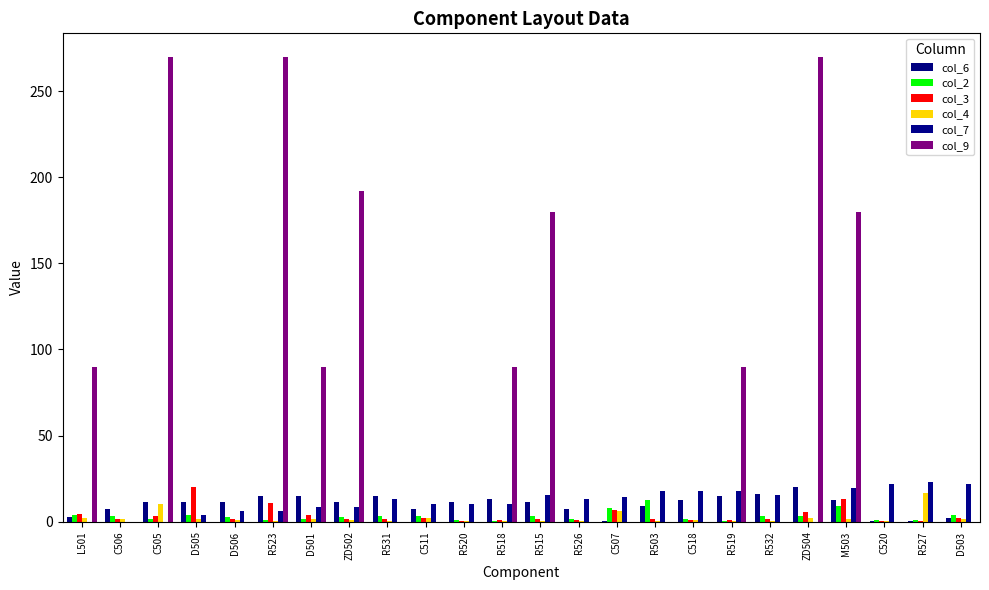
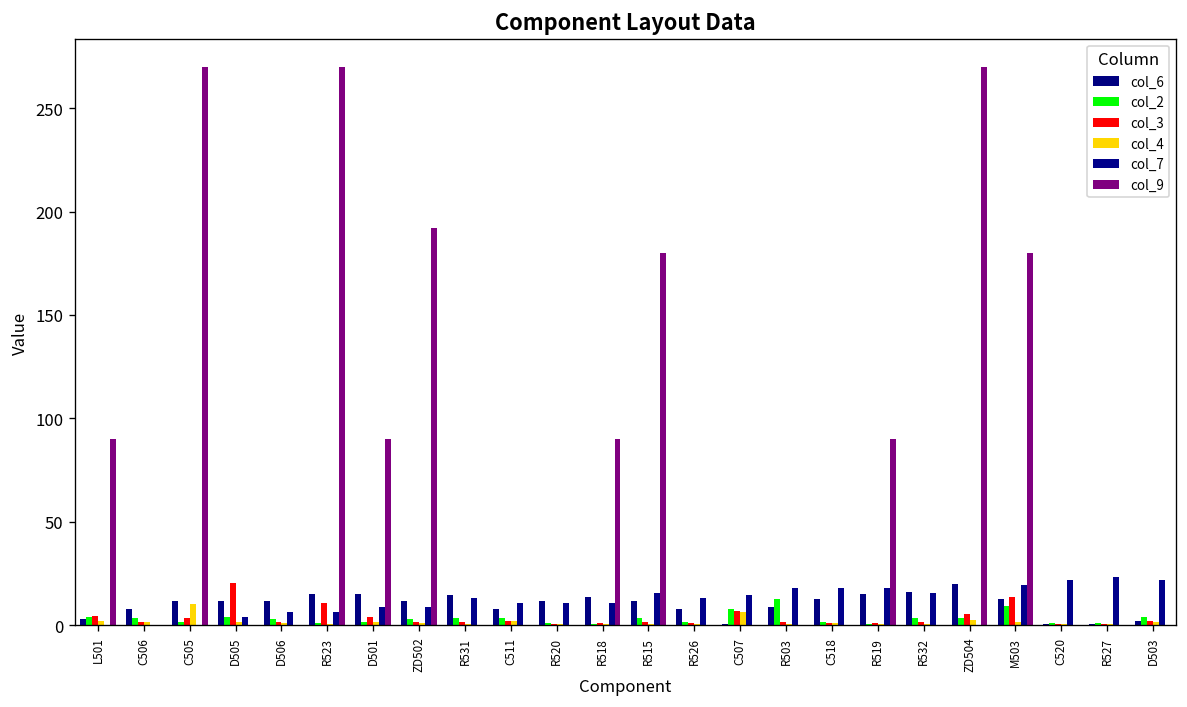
  {
    "col_2": {
      "L501": 4,
      "C506": 3,
      "C505": 2,
      "D505": 4,
      "D506": 3,
      "D501": 2,
      "ZD502": 3,
      "R531": 3,
      "C511": 4,
      "R515": 3,
      "R526": 2,
      "C507": 8,
      "R503": 13,
      "C518": 2,
      "R532": 3,
      "ZD504": 4,
      "M503": 9,
      "D503": 4
    },
    "col_3": {
      "L501": 5,
      "C506": 2,
      "C505": 3,
      "D505": 20,
      "R523": 11,
      "D501": 4,
      "R531": 2,
      "C511": 2,
      "R515": 2,
      "C507": 7,
      "R503": 2,
      "R532": 2,
      "ZD504": 5,
      "M503": 13,
      "D503": 2
    },
    "col_4": {
      "L501": 2,
      "C506": 2,
      "C505": 10,
      "D505": 2,
      "C511": 2,
      "C507": 6,
      "ZD504": 2,
-     "R527": 17,
+     "R527": 1,
      "D503": 2
    },
    "col_9": {
      "L501": 90,
      "C506": 0,
      "C505": 270,
      "D505": 0,
      "D506": 0,
      "R523": 270,
      "D501": 90,
      "ZD502": 192,
      "R531": 0,
      "C511": 0,
      "R520": 0,
      "R518": 90,
      "R515": 180,
      "R526": 0,
      "C507": 0,
      "R503": 0,
      "C518": 0,
      "R519": 90,
      "R532": 0,
      "ZD504": 270,
      "M503": 180,
      "C520": 0,
      "R527": 0,
      "D503": 0
    }
  }
